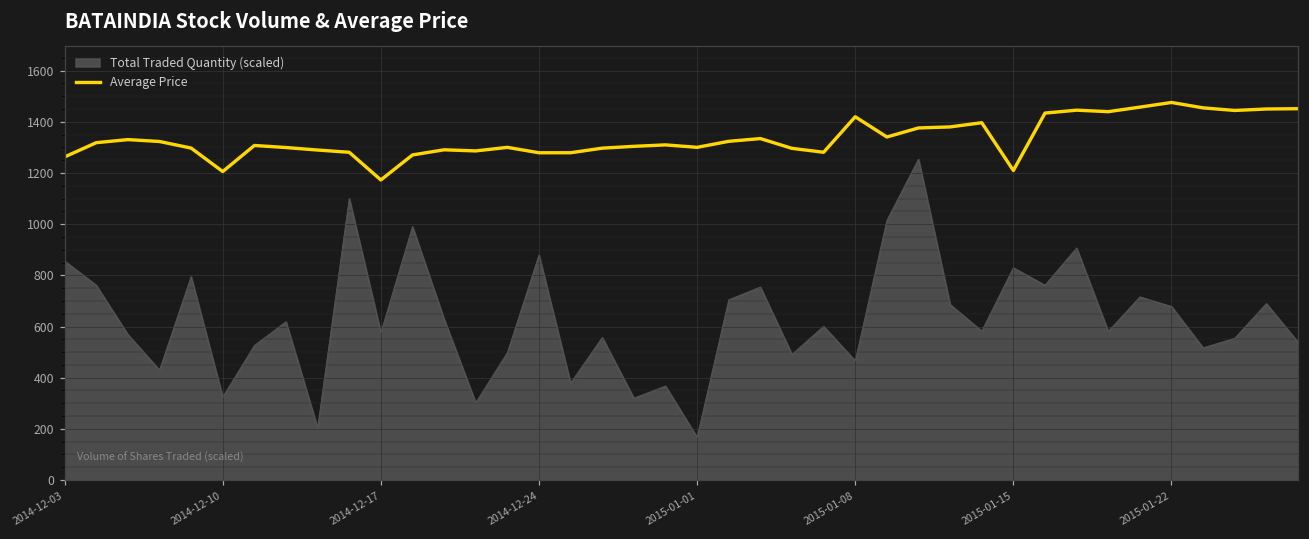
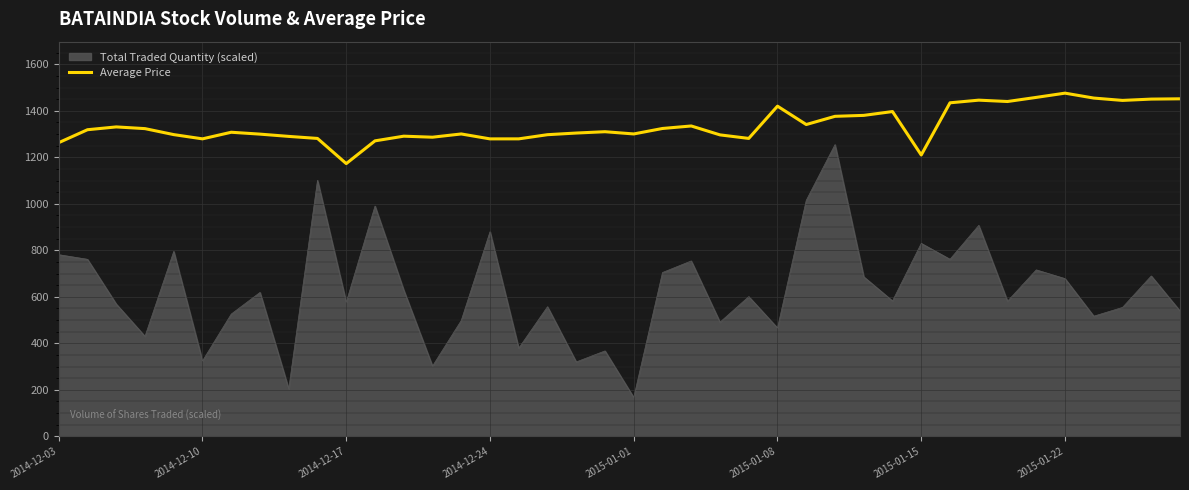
  {
    "Total Traded Quantity (scaled)": {
-     "2014-12-03": 860,
+     "2014-12-03": 780,
      "2014-12-10": 320,
      "2014-12-17": 580,
      "2014-12-24": 880,
      "2015-01-01": 170,
      "2015-01-08": 470,
      "2015-01-15": 830,
      "2015-01-22": 680
    },
    "Average Price": {
      "2014-12-03": 1260,
-     "2014-12-10": 1210,
+     "2014-12-10": 1280,
      "2014-12-17": 1170,
      "2014-12-24": 1280,
      "2015-01-01": 1300,
      "2015-01-08": 1420,
      "2015-01-15": 1210,
      "2015-01-22": 1480
    }
  }
